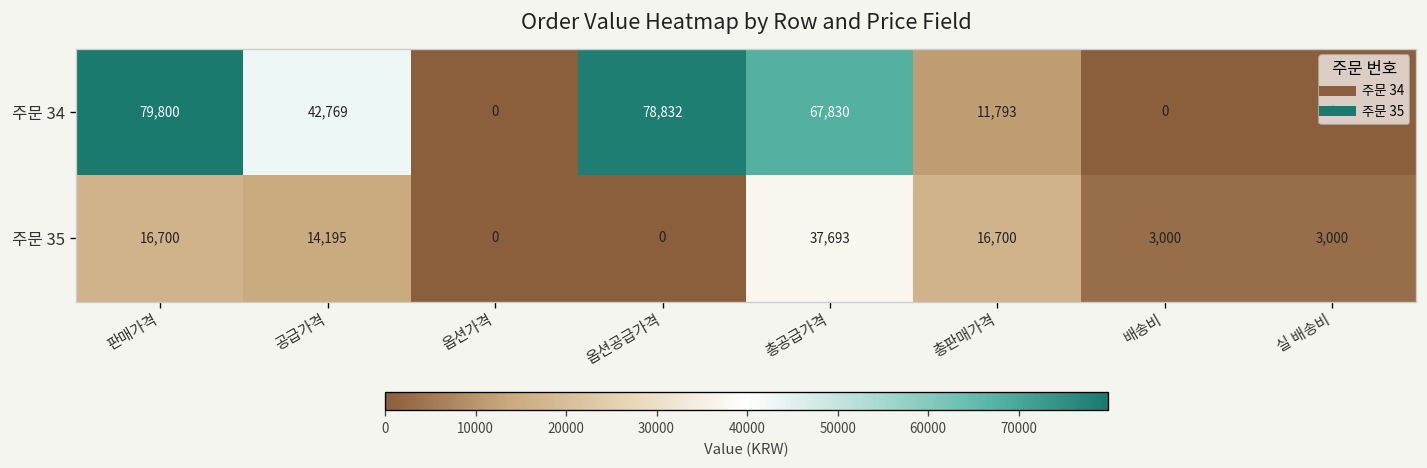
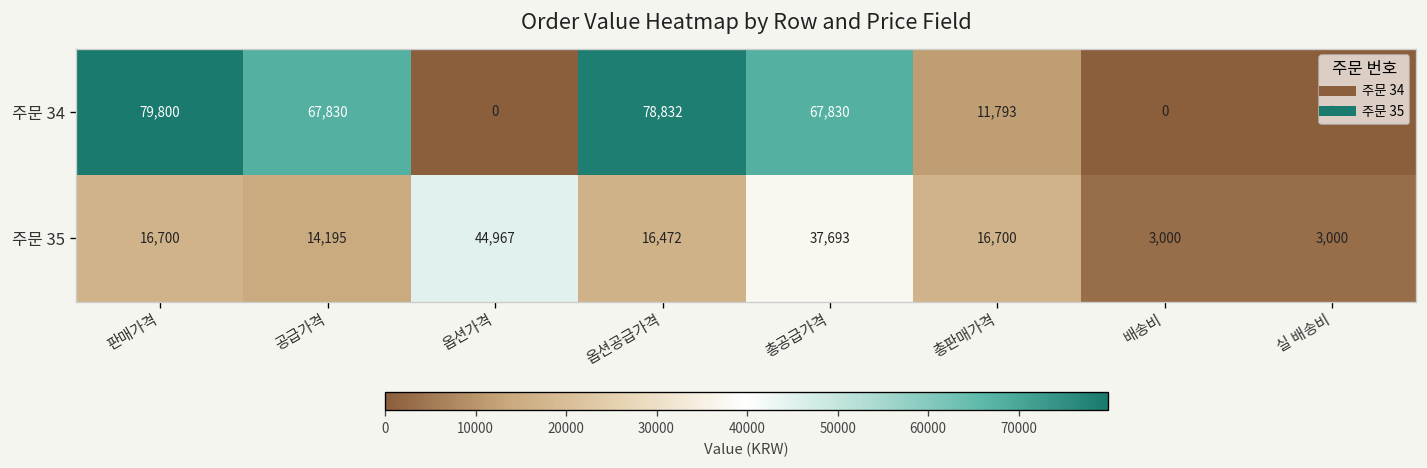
  {
    "주문 34": {
      "판매가격": "79,800",
-     "공급가격": "42,769",
+     "공급가격": "67,830",
      "옵션가격": "0",
      "옵션공급가격": "78,832",
      "총공급가격": "67,830",
      "총판매가격": "11,793",
      "배송비": "0"
    },
    "주문 35": {
      "판매가격": "16,700",
      "공급가격": "14,195",
-     "옵션가격": "0",
-     "옵션공급가격": "0",
+     "옵션가격": "44,967",
+     "옵션공급가격": "16,472",
      "총공급가격": "37,693",
      "총판매가격": "16,700",
      "배송비": "3,000",
      "실 배송비": "3,000"
    }
  }
